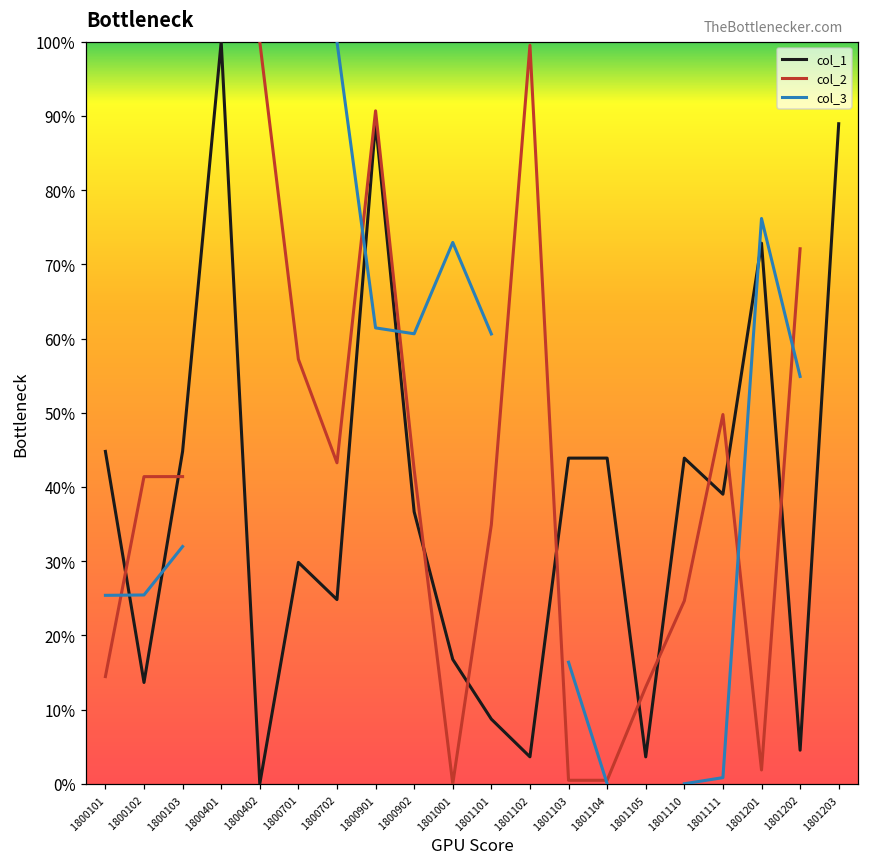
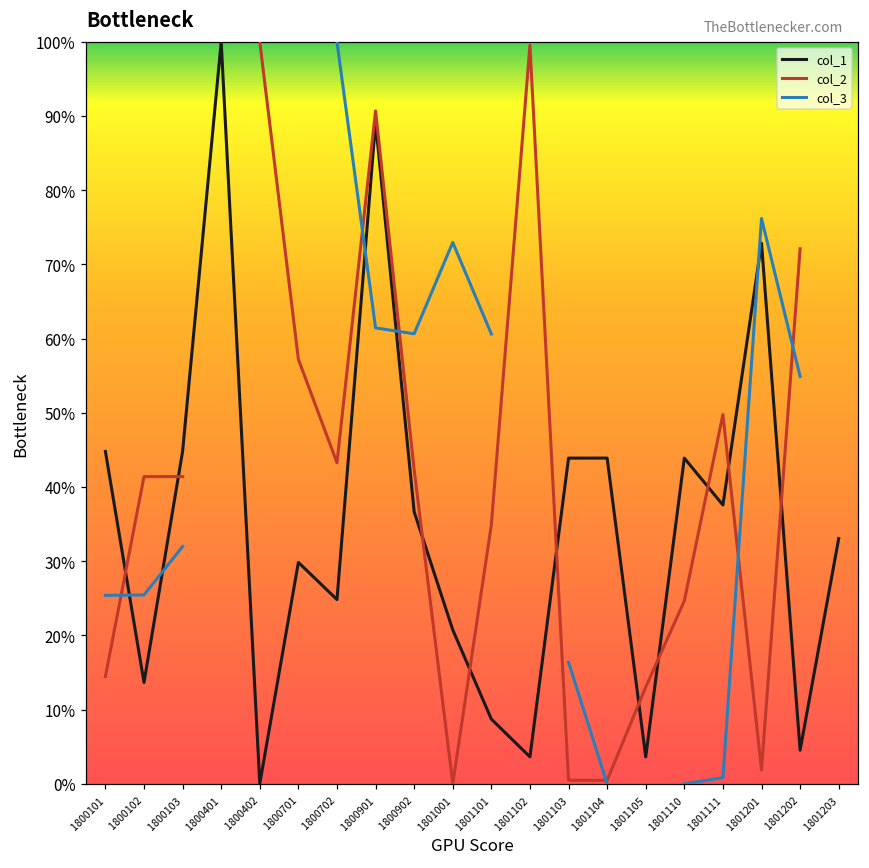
  {
    "col_1": {
      "1800101": "45%",
      "1800102": "14%",
      "1800103": "45%",
      "1800401": "100%",
      "1800402": "0%",
      "1800701": "30%",
      "1800702": "25%",
      "1800901": "89%",
      "1800902": "37%",
-     "1801001": "17%",
+     "1801001": "21%",
      "1801101": "9%",
      "1801102": "4%",
      "1801103": "44%",
      "1801104": "44%",
      "1801105": "4%",
      "1801110": "44%",
-     "1801111": "39%",
+     "1801111": "38%",
      "1801201": "73%",
      "1801202": "5%",
-     "1801203": "89%"
+     "1801203": "33%"
    },
    "col_2": {
      "1800101": "14%",
      "1800102": "41%",
      "1800103": "41%",
      "1800402": "100%",
      "1800701": "57%",
      "1800702": "43%",
      "1800901": "91%",
      "1800902": "42%",
      "1801001": "0%",
      "1801101": "35%",
      "1801102": "100%",
      "1801103": "0%",
      "1801104": "0%",
      "1801105": "13%",
      "1801110": "25%",
      "1801111": "50%",
      "1801201": "2%",
      "1801202": "72%"
    },
    "col_3": {
      "1800101": "25%",
      "1800102": "25%",
      "1800103": "32%",
      "1800702": "100%",
      "1800901": "61%",
      "1800902": "61%",
      "1801001": "73%",
      "1801101": "61%",
      "1801103": "16%",
      "1801104": "0%",
      "1801110": "0%",
      "1801111": "1%",
      "1801201": "76%",
      "1801202": "55%"
    }
  }
